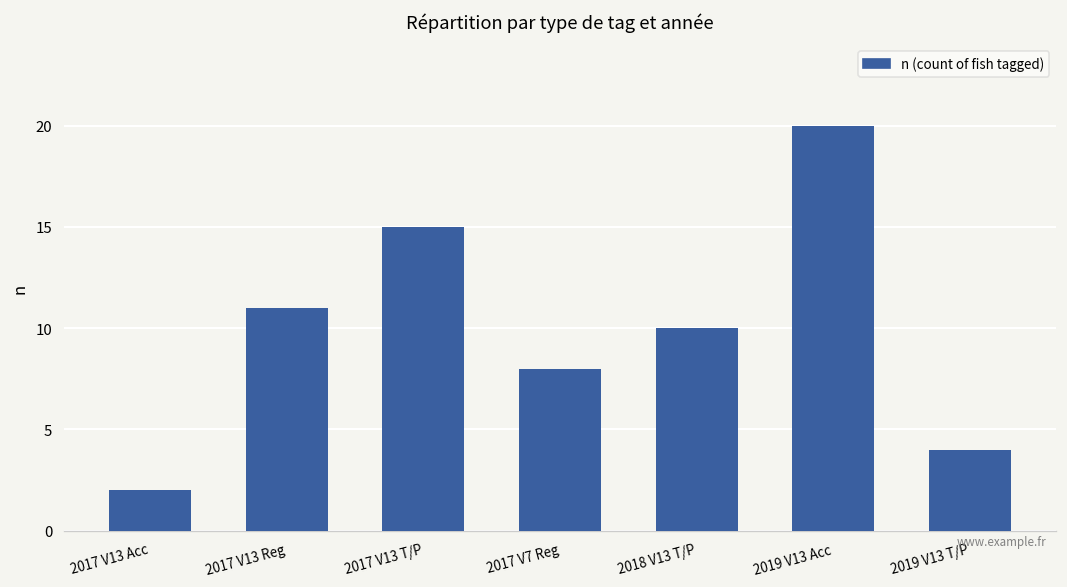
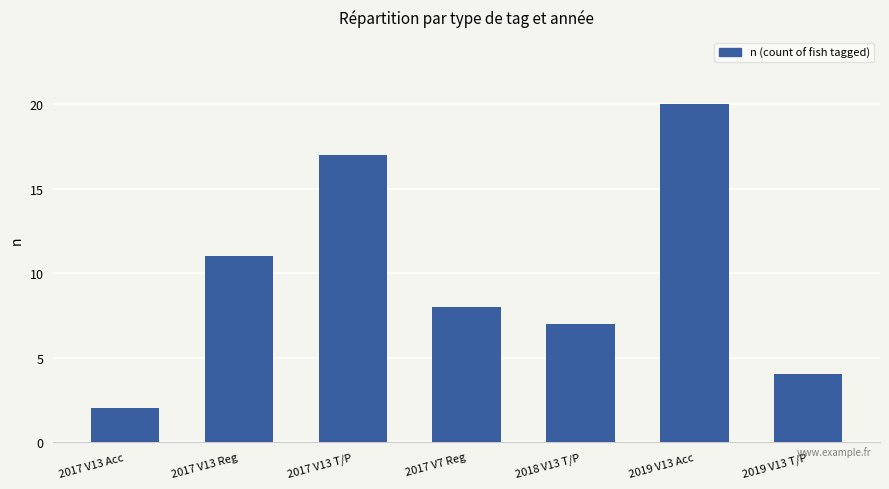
  {
    "2017 V13 Acc": 2,
    "2017 V13 Reg": 11,
-   "2017 V13 T/P": 15,
+   "2017 V13 T/P": 17,
    "2017 V7 Reg": 8,
-   "2018 V13 T/P": 10,
+   "2018 V13 T/P": 7,
    "2019 V13 Acc": 20,
    "2019 V13 T/P": 4
  }
